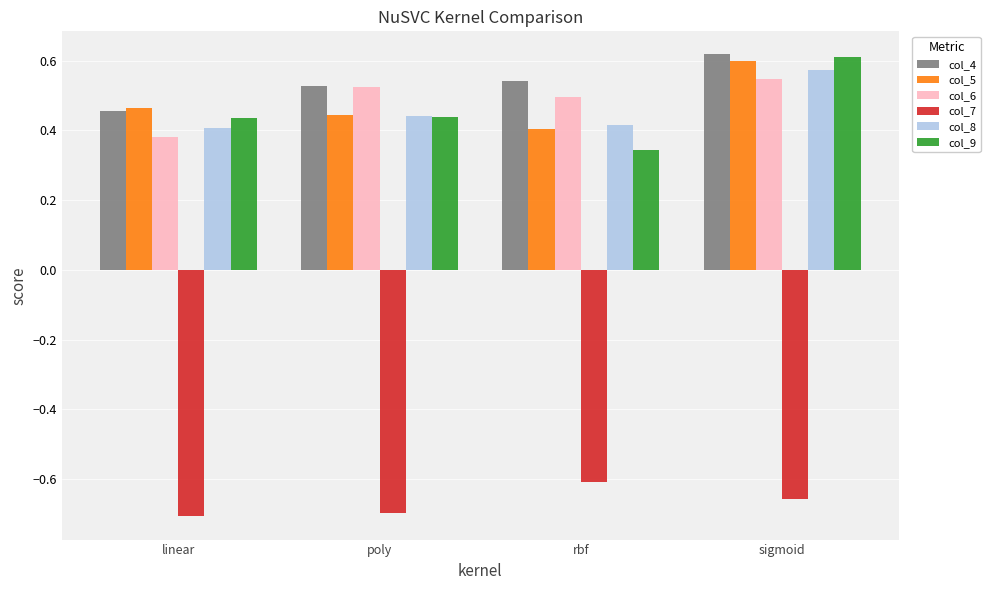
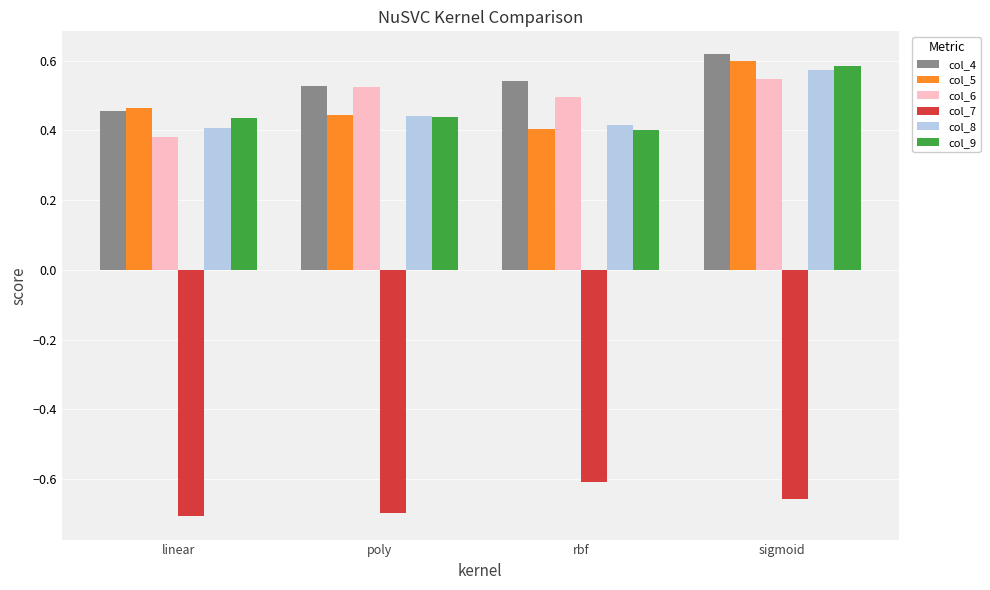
  {
    "col_4": {
      "linear": 0.45,
      "poly": 0.53,
      "rbf": 0.54,
      "sigmoid": 0.62
    },
    "col_5": {
      "linear": 0.47,
      "poly": 0.45,
      "rbf": 0.41,
      "sigmoid": 0.60
    },
    "col_6": {
      "linear": 0.38,
      "poly": 0.53,
      "rbf": 0.50,
      "sigmoid": 0.55
    },
    "col_7": {
      "linear": -0.71,
      "poly": -0.70,
      "rbf": -0.61,
      "sigmoid": -0.66
    },
    "col_8": {
      "linear": 0.41,
      "poly": 0.44,
      "rbf": 0.42,
      "sigmoid": 0.57
    },
    "col_9": {
      "linear": 0.44,
      "poly": 0.44,
-     "rbf": 0.34,
-     "sigmoid": 0.61
+     "rbf": 0.40,
+     "sigmoid": 0.59
    }
  }
